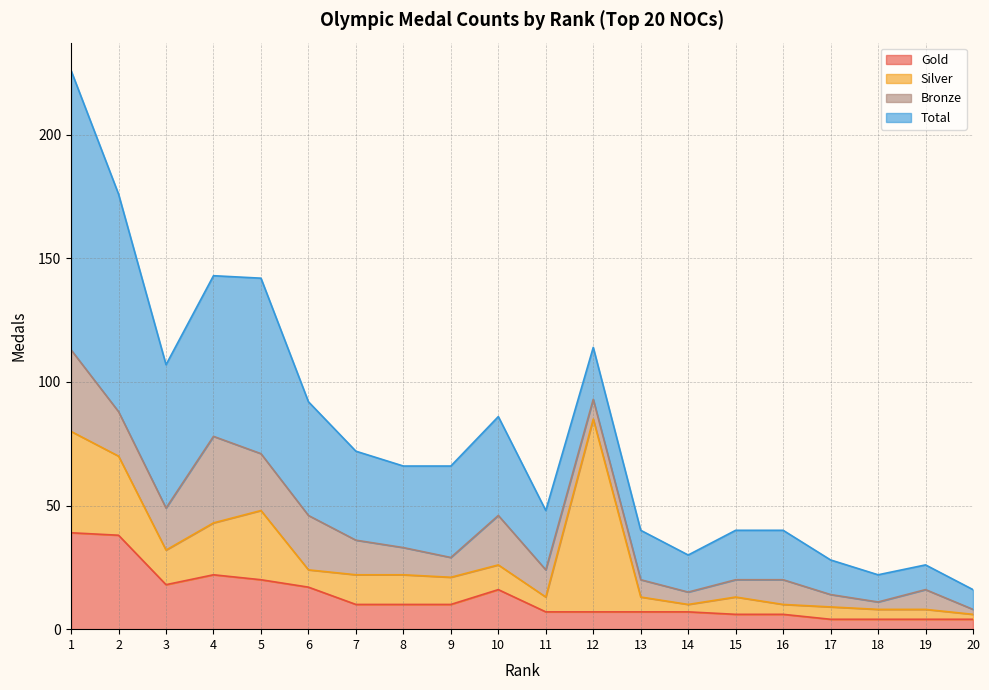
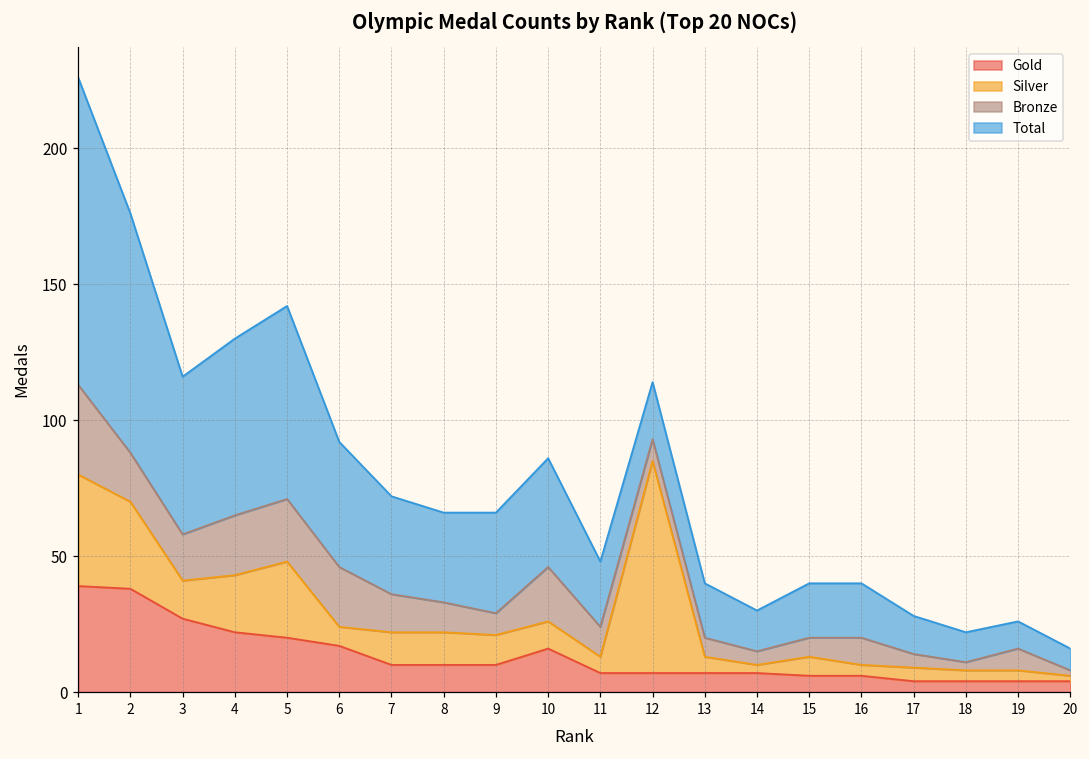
  {
    "Gold": {
      "1": 39,
      "2": 38,
-     "3": 18,
+     "3": 27,
      "4": 22,
      "5": 20,
      "6": 17,
      "7": 10,
      "8": 10,
      "9": 10,
      "10": 16,
      "11": 7,
      "12": 7,
      "13": 7,
      "14": 7,
      "15": 6,
      "16": 6,
      "17": 4,
      "18": 4,
      "19": 4,
      "20": 4
    },
    "Silver": {
      "1": 41,
      "2": 32,
      "3": 14,
      "4": 21,
      "5": 28,
      "6": 7,
      "7": 12,
      "8": 12,
      "9": 11,
      "10": 10,
      "11": 6,
      "12": 78,
      "13": 6,
      "14": 3,
      "15": 7,
      "16": 4,
      "17": 5,
      "18": 4,
      "19": 4,
      "20": 2
    },
    "Bronze": {
      "1": 33,
      "2": 18,
      "3": 17,
-     "4": 35,
+     "4": 22,
      "5": 23,
      "6": 22,
      "7": 14,
      "8": 11,
      "9": 8,
      "10": 20,
      "11": 11,
      "12": 8,
      "13": 7,
      "14": 5,
      "15": 7,
      "16": 10,
      "17": 5,
      "18": 3,
      "19": 8,
      "20": 2
    },
    "Total": {
      "1": 113,
      "2": 88,
      "3": 58,
      "4": 65,
      "5": 71,
      "6": 46,
      "7": 36,
      "8": 33,
      "9": 37,
      "10": 40,
      "11": 24,
      "12": 21,
      "13": 20,
      "14": 15,
      "15": 20,
      "16": 20,
      "17": 14,
      "18": 11,
      "19": 10,
      "20": 8
    }
  }
